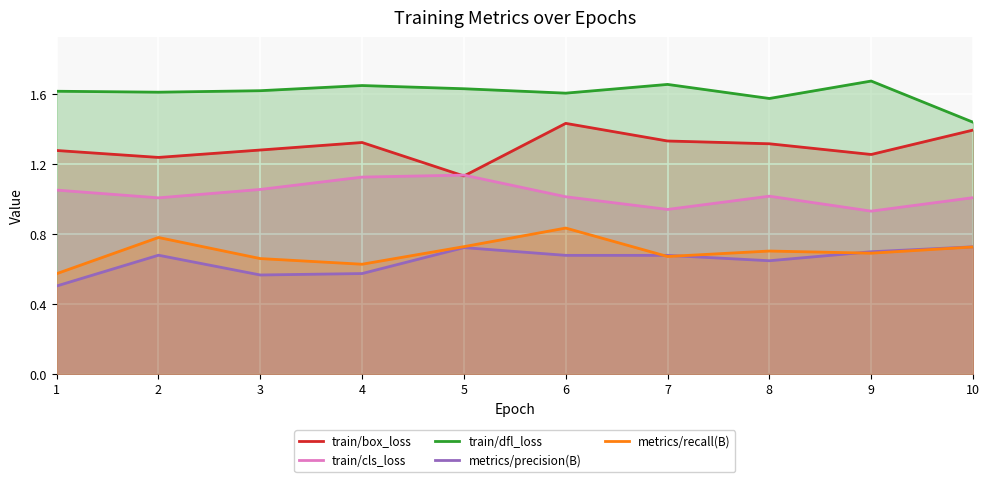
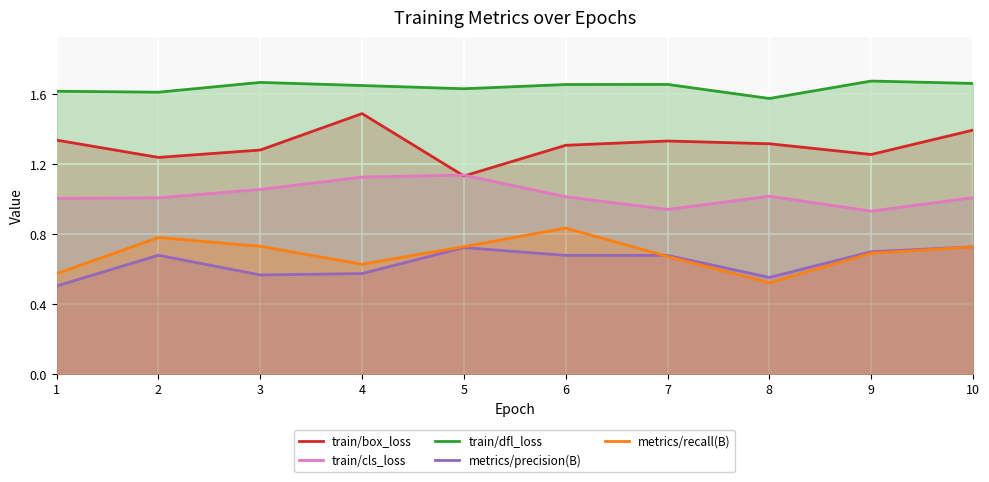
  {
    "train/box_loss": {
-     "1": 1.28,
+     "1": 1.34,
      "2": 1.24,
      "3": 1.28,
-     "4": 1.32,
-     "6": 1.43,
+     "4": 1.49,
+     "6": 1.31,
      "7": 1.33,
      "8": 1.31,
      "9": 1.25,
      "10": 1.39
    },
    "train/cls_loss": {
-     "1": 1.05,
+     "1": 1.00,
      "2": 1.01,
      "3": 1.05,
      "4": 1.12,
      "6": 1.01,
      "7": 0.94,
      "8": 1.02,
      "9": 0.93,
      "10": 1.01
    },
    "train/dfl_loss": {
      "1": 1.61,
      "2": 1.61,
-     "3": 1.62,
+     "3": 1.67,
      "4": 1.65,
      "5": 1.63,
-     "6": 1.60,
+     "6": 1.65,
      "7": 1.65,
      "8": 1.57,
      "9": 1.67,
-     "10": 1.44
+     "10": 1.66
    },
    "metrics/precision(B)": {
      "1": 0.50,
      "2": 0.68,
      "3": 0.57,
      "4": 0.57,
      "6": 0.68,
-     "8": 0.65
+     "8": 0.55
    },
    "metrics/recall(B)": {
      "1": 0.57,
      "2": 0.78,
-     "3": 0.66,
+     "3": 0.73,
      "4": 0.63,
      "6": 0.83,
-     "8": 0.70
+     "8": 0.52
    }
  }
